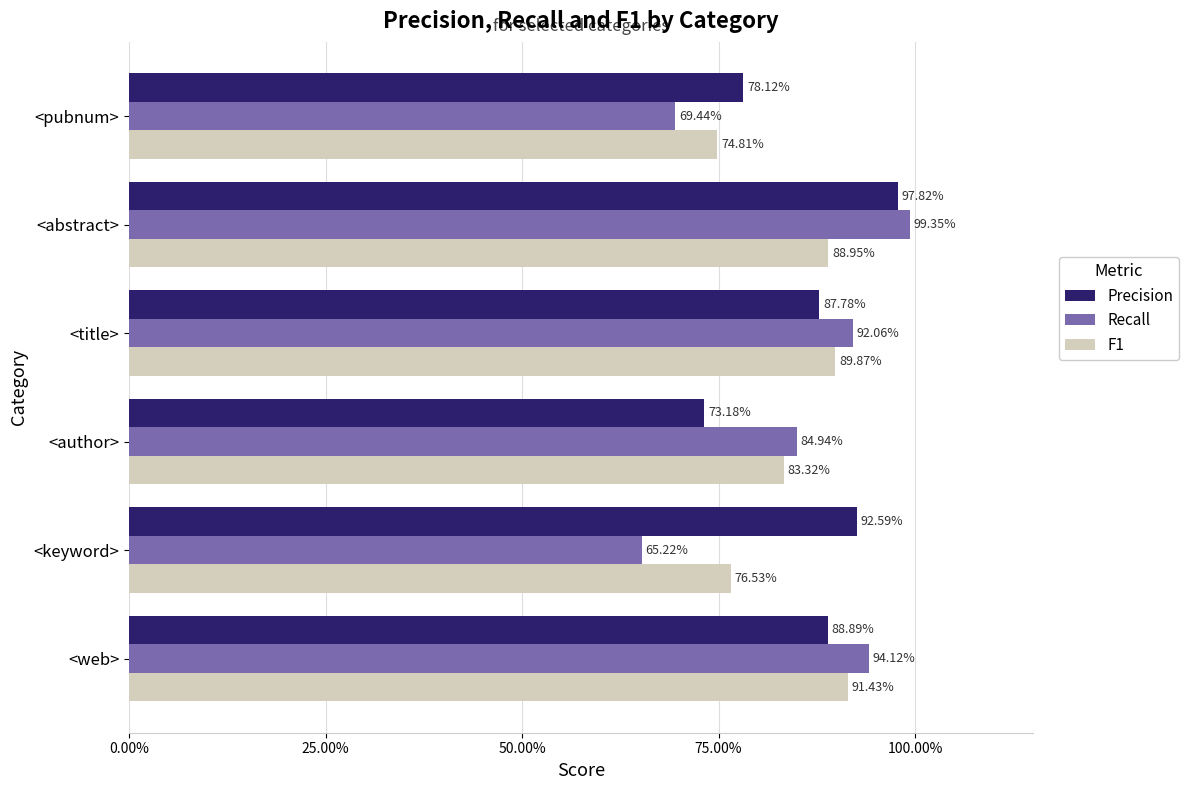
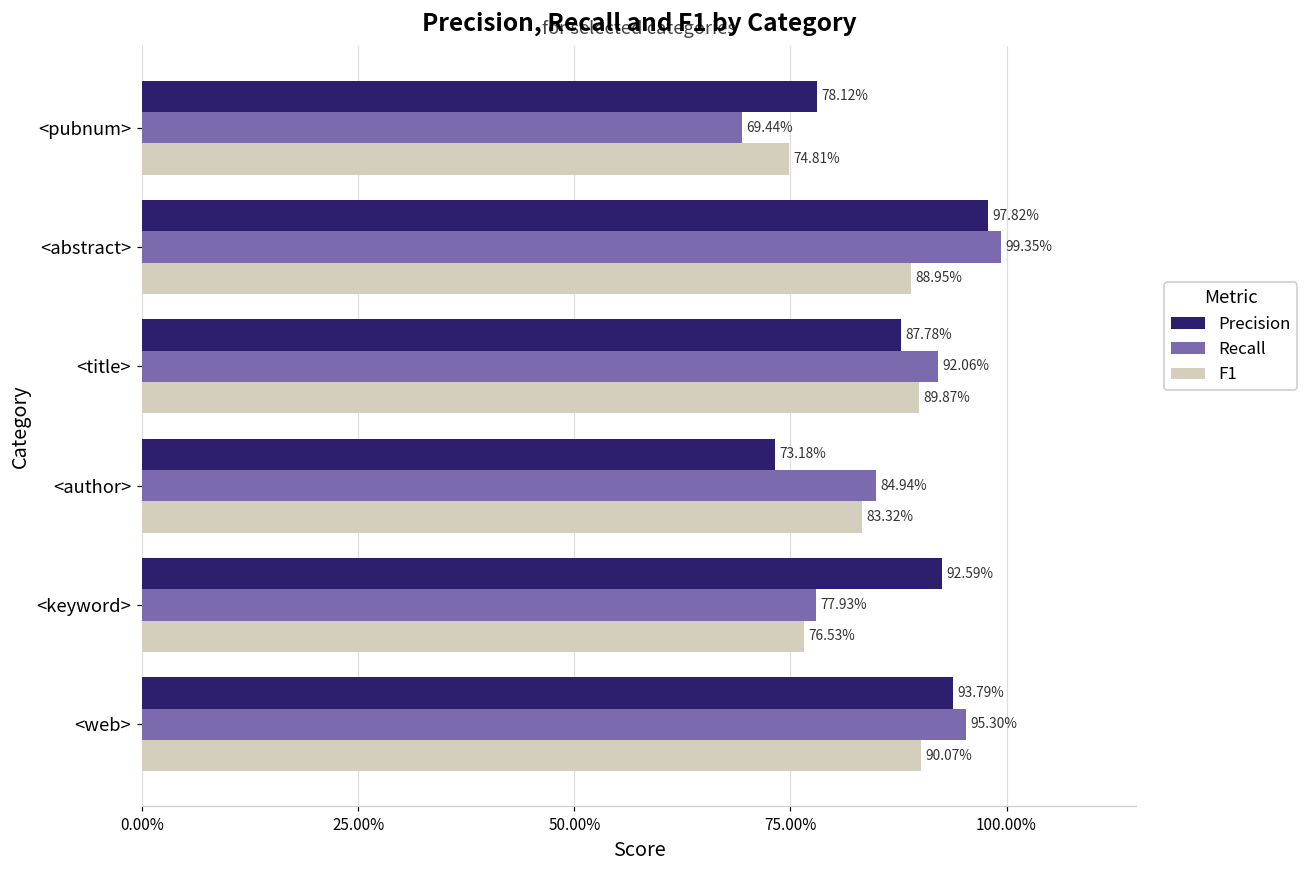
  {
    "Precision": {
      "<pubnum>": "78.12%",
      "<abstract>": "97.82%",
      "<title>": "87.78%",
      "<author>": "73.18%",
      "<keyword>": "92.59%",
-     "<web>": "88.89%"
+     "<web>": "93.79%"
    },
    "Recall": {
      "<pubnum>": "69.44%",
      "<abstract>": "99.35%",
      "<title>": "92.06%",
      "<author>": "84.94%",
-     "<keyword>": "65.22%",
-     "<web>": "94.12%"
+     "<keyword>": "77.93%",
+     "<web>": "95.30%"
    },
    "F1": {
      "<pubnum>": "74.81%",
      "<abstract>": "88.95%",
      "<title>": "89.87%",
      "<author>": "83.32%",
      "<keyword>": "76.53%",
-     "<web>": "91.43%"
+     "<web>": "90.07%"
    }
  }
